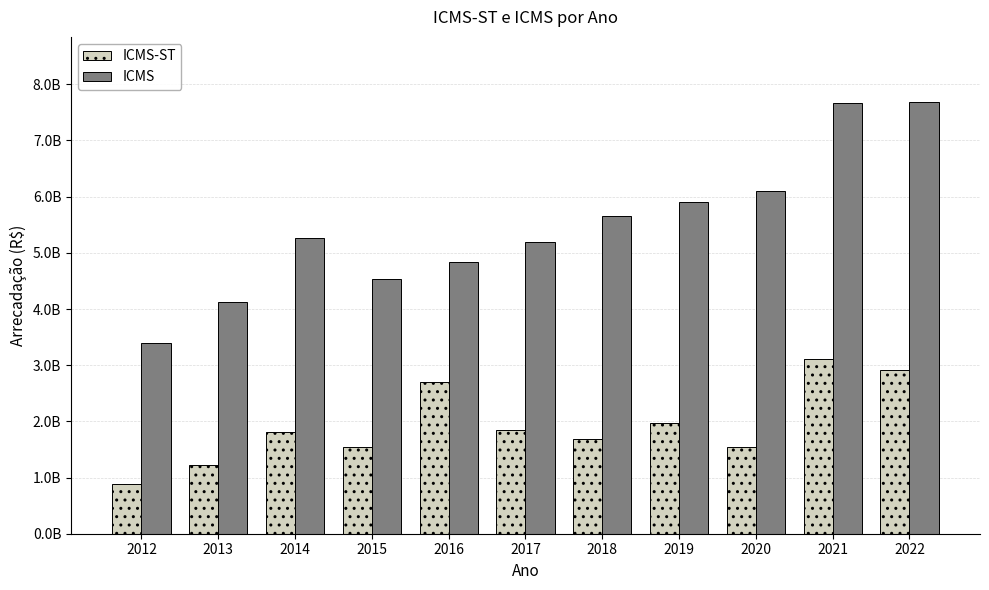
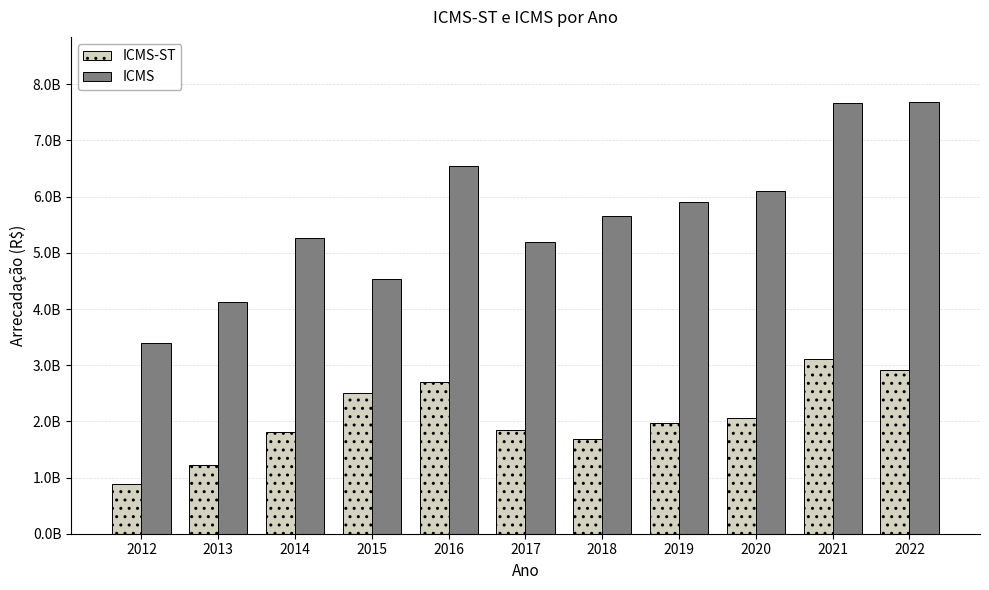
  {
    "ICMS-ST": {
      "2012": 900000000,
      "2013": 1200000000,
      "2014": 1800000000,
-     "2015": 1500000000,
+     "2015": 2500000000,
      "2016": 2700000000,
      "2017": 1900000000,
      "2018": 1700000000,
      "2019": 2000000000,
-     "2020": 1600000000,
+     "2020": 2100000000,
      "2021": 3100000000,
      "2022": 2900000000
    },
    "ICMS": {
      "2012": 3400000000,
      "2013": 4100000000,
      "2014": 5300000000,
      "2015": 4500000000,
-     "2016": 4800000000,
+     "2016": 6500000000,
      "2017": 5200000000,
      "2018": 5700000000,
      "2019": 5900000000,
      "2020": 6100000000,
      "2021": 7700000000,
      "2022": 7700000000
    }
  }
